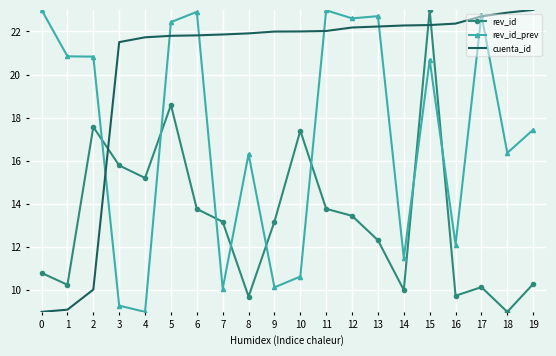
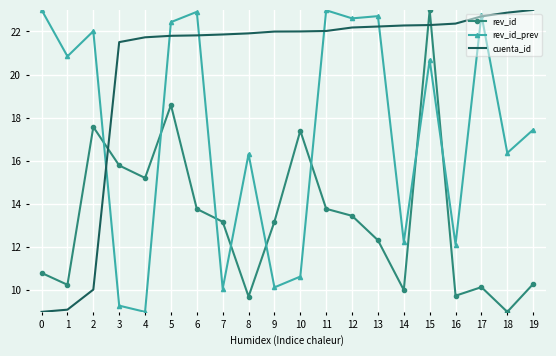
  {
    "rev_id_prev": {
      "0": 23.0,
      "1": 20.8,
-     "2": 20.8,
+     "2": 22.0,
      "3": 9.3,
      "4": 9.0,
      "5": 22.4,
      "6": 22.9,
      "7": 10.1,
      "8": 16.3,
      "9": 10.1,
      "10": 10.6,
      "11": 23.0,
      "12": 22.6,
      "13": 22.7,
-     "14": 11.5,
+     "14": 12.2,
      "15": 20.7,
      "16": 12.1,
      "18": 16.4,
      "19": 17.4
    }
  }
